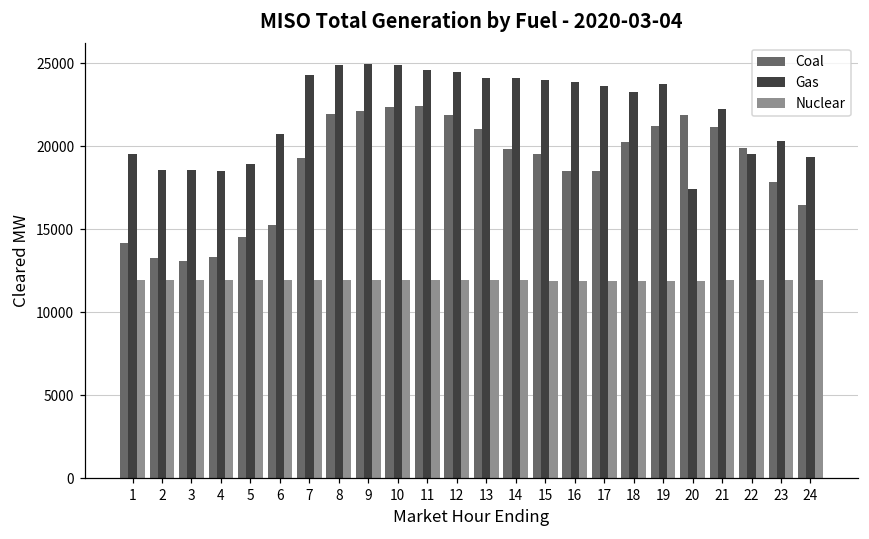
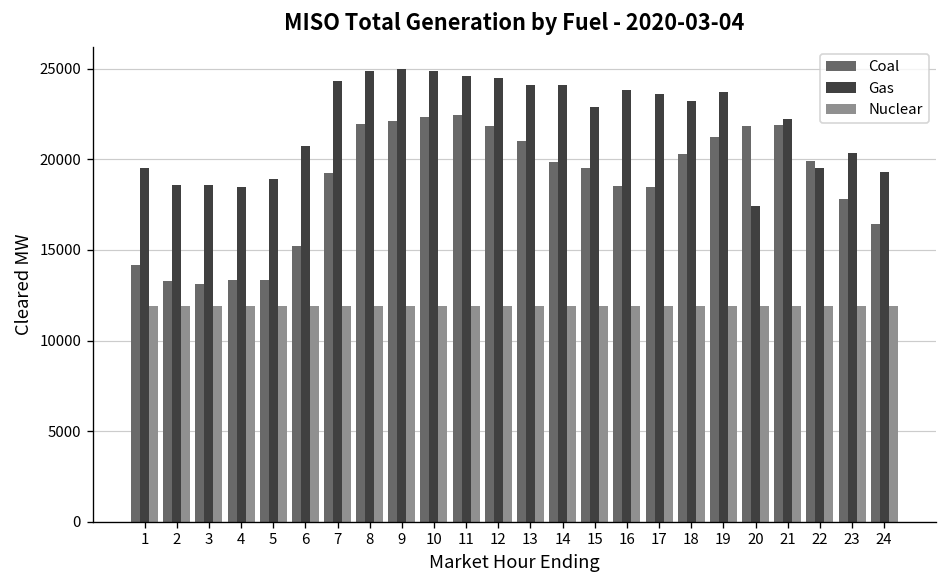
  {
    "Coal": {
      "1": 14200,
      "2": 13300,
      "3": 13100,
      "4": 13300,
-     "5": 14500,
+     "5": 13400,
      "6": 15200,
      "7": 19300,
      "8": 21900,
      "9": 22100,
      "10": 22400,
      "11": 22400,
      "12": 21900,
      "13": 21000,
      "14": 19900,
      "15": 19600,
      "16": 18500,
      "17": 18500,
      "18": 20300,
      "19": 21200,
      "20": 21900,
-     "21": 21200,
+     "21": 21900,
      "22": 19900,
      "23": 17800,
      "24": 16400
    },
    "Gas": {
      "1": 19500,
      "2": 18600,
      "3": 18600,
      "4": 18500,
      "5": 18900,
      "6": 20700,
      "7": 24300,
      "8": 24900,
      "9": 25000,
      "10": 24900,
      "11": 24600,
      "12": 24500,
      "13": 24100,
      "14": 24100,
-     "15": 24000,
+     "15": 22900,
      "16": 23800,
      "17": 23600,
      "18": 23200,
      "19": 23700,
      "20": 17400,
      "21": 22200,
      "22": 19500,
      "23": 20300,
      "24": 19300
    },
    "Nuclear": {
      "1": 11900,
      "2": 11900,
      "3": 11900,
      "4": 11900,
      "5": 11900,
      "6": 11900,
      "7": 11900,
      "8": 11900,
      "9": 11900,
      "10": 11900,
      "11": 11900,
      "12": 11900,
      "13": 11900,
      "14": 11900,
      "15": 11900,
      "16": 11900,
      "17": 11900,
      "18": 11900,
      "19": 11900,
      "20": 11900,
      "21": 11900,
      "22": 11900,
      "23": 11900,
      "24": 11900
    }
  }
